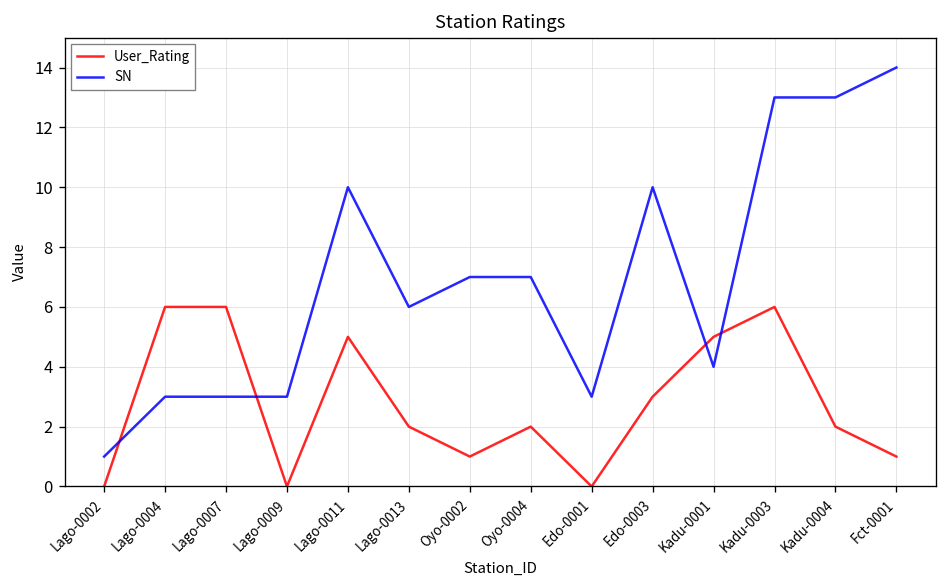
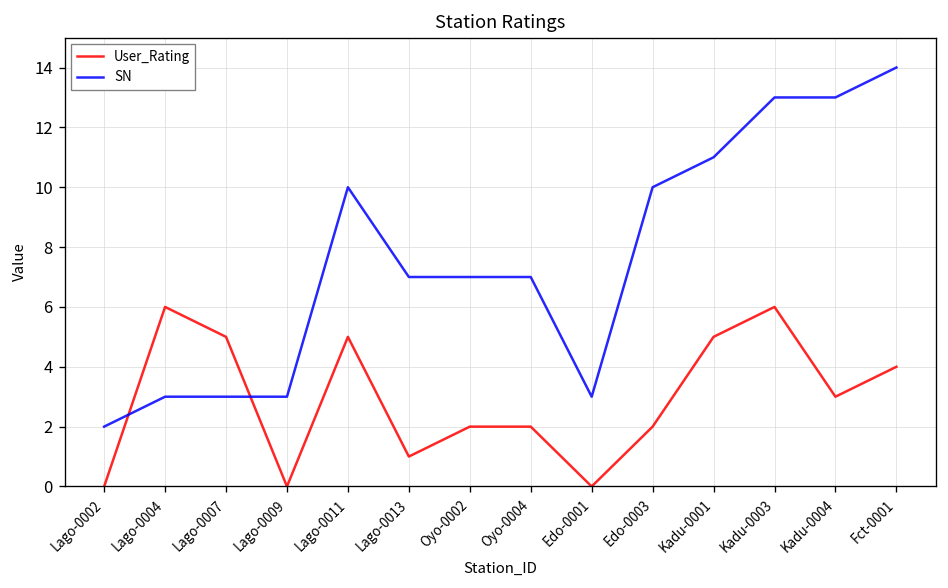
  {
    "User_Rating": {
      "Lago-0002": 0,
      "Lago-0004": 6,
-     "Lago-0007": 6,
+     "Lago-0007": 5,
      "Lago-0009": 0,
      "Lago-0011": 5,
-     "Lago-0013": 2,
-     "Oyo-0002": 1,
+     "Lago-0013": 1,
+     "Oyo-0002": 2,
      "Oyo-0004": 2,
      "Edo-0001": 0,
-     "Edo-0003": 3,
+     "Edo-0003": 2,
      "Kadu-0001": 5,
      "Kadu-0003": 6,
-     "Kadu-0004": 2,
-     "Fct-0001": 1
+     "Kadu-0004": 3,
+     "Fct-0001": 4
    },
    "SN": {
-     "Lago-0002": 1,
+     "Lago-0002": 2,
      "Lago-0004": 3,
      "Lago-0007": 3,
      "Lago-0009": 3,
      "Lago-0011": 10,
-     "Lago-0013": 6,
+     "Lago-0013": 7,
      "Oyo-0002": 7,
      "Oyo-0004": 7,
      "Edo-0001": 3,
      "Edo-0003": 10,
-     "Kadu-0001": 4,
+     "Kadu-0001": 11,
      "Kadu-0003": 13,
      "Kadu-0004": 13,
      "Fct-0001": 14
    }
  }
